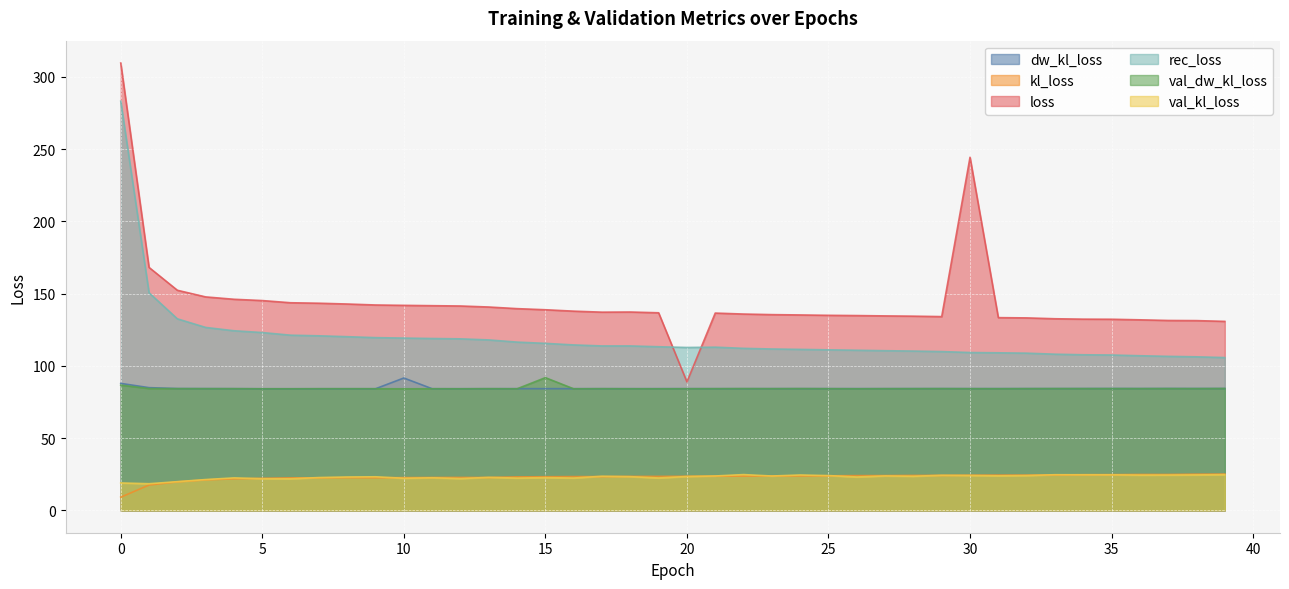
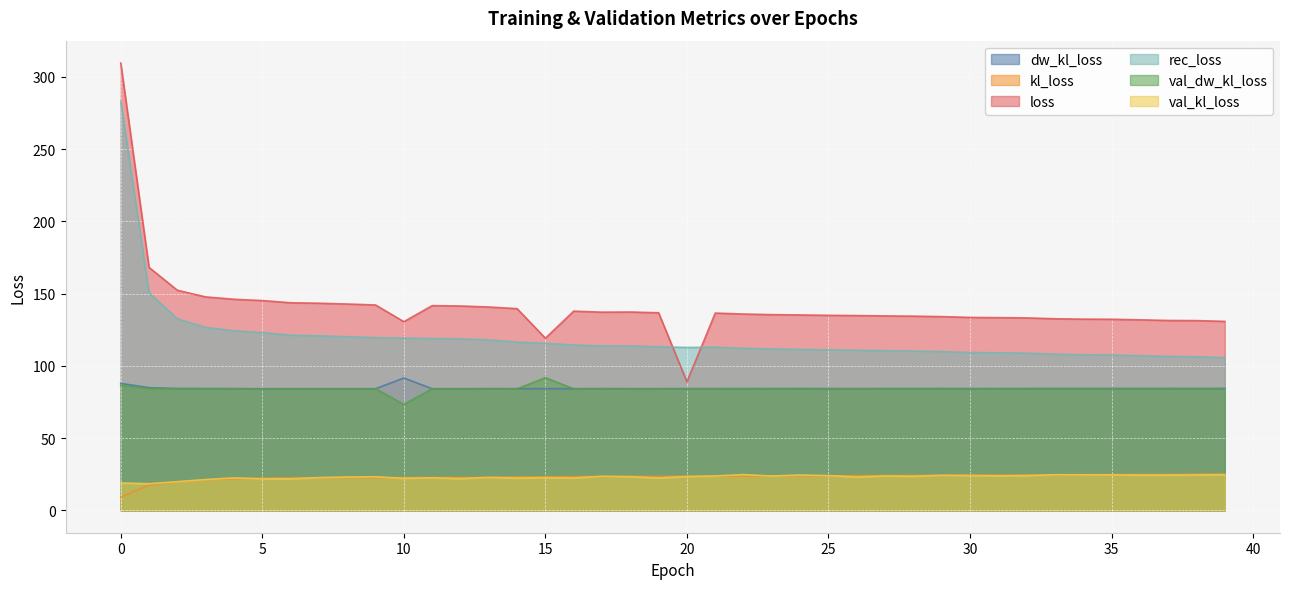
  {
    "dw_kl_loss": {
      "10": 92,
      "15": 84
    },
    "loss": {
      "0": 310,
      "5": 145,
-     "10": 142,
-     "15": 139,
+     "10": 131,
+     "15": 119,
      "20": 89,
      "25": 135,
-     "30": 244,
+     "30": 134,
      "35": 132
    },
    "rec_loss": {
      "0": 283,
      "5": 123,
      "10": 119,
      "15": 116,
      "20": 113,
      "25": 111,
      "30": 109,
      "35": 108
    },
    "val_dw_kl_loss": {
-     "10": 84,
+     "10": 73,
      "15": 92
    }
  }
